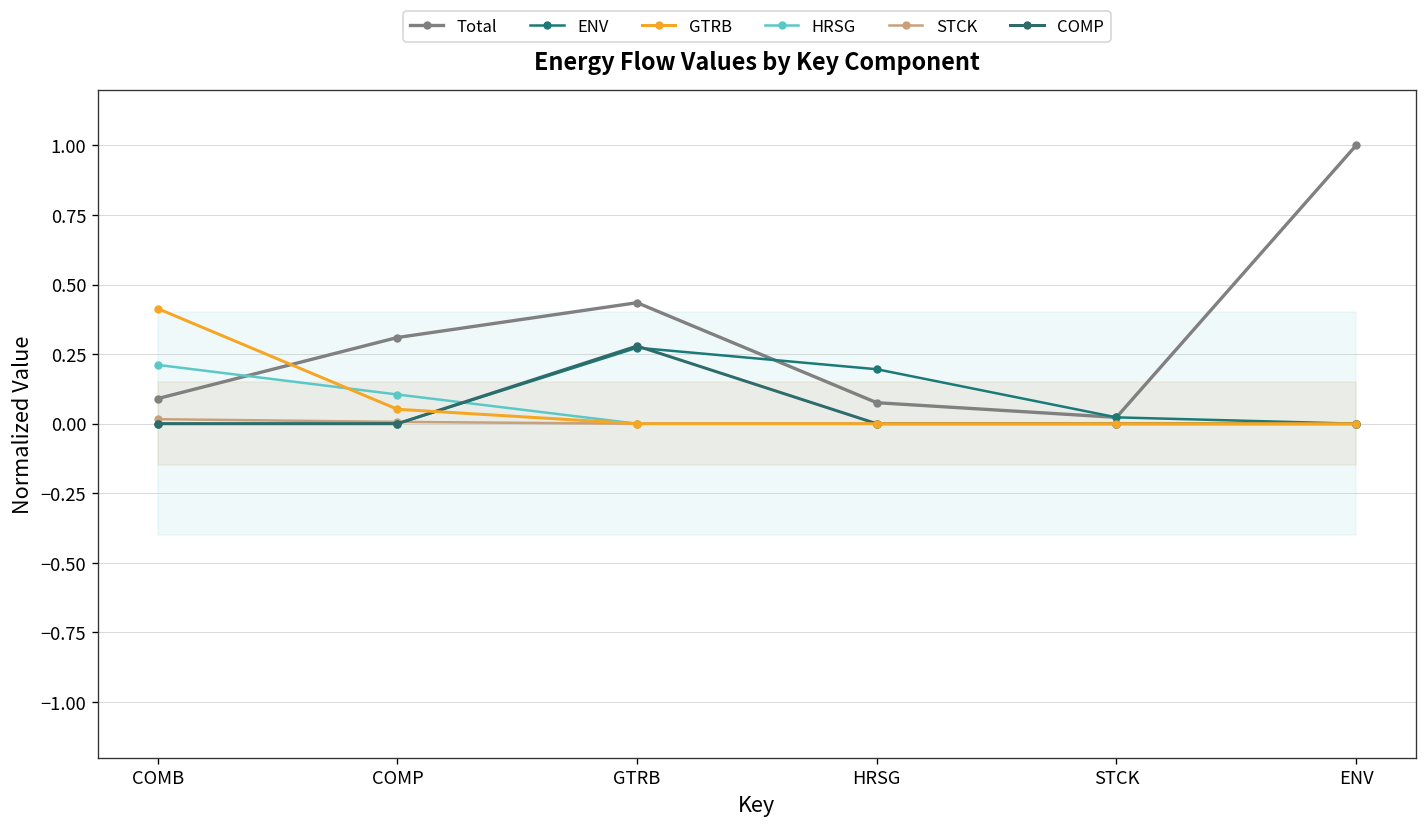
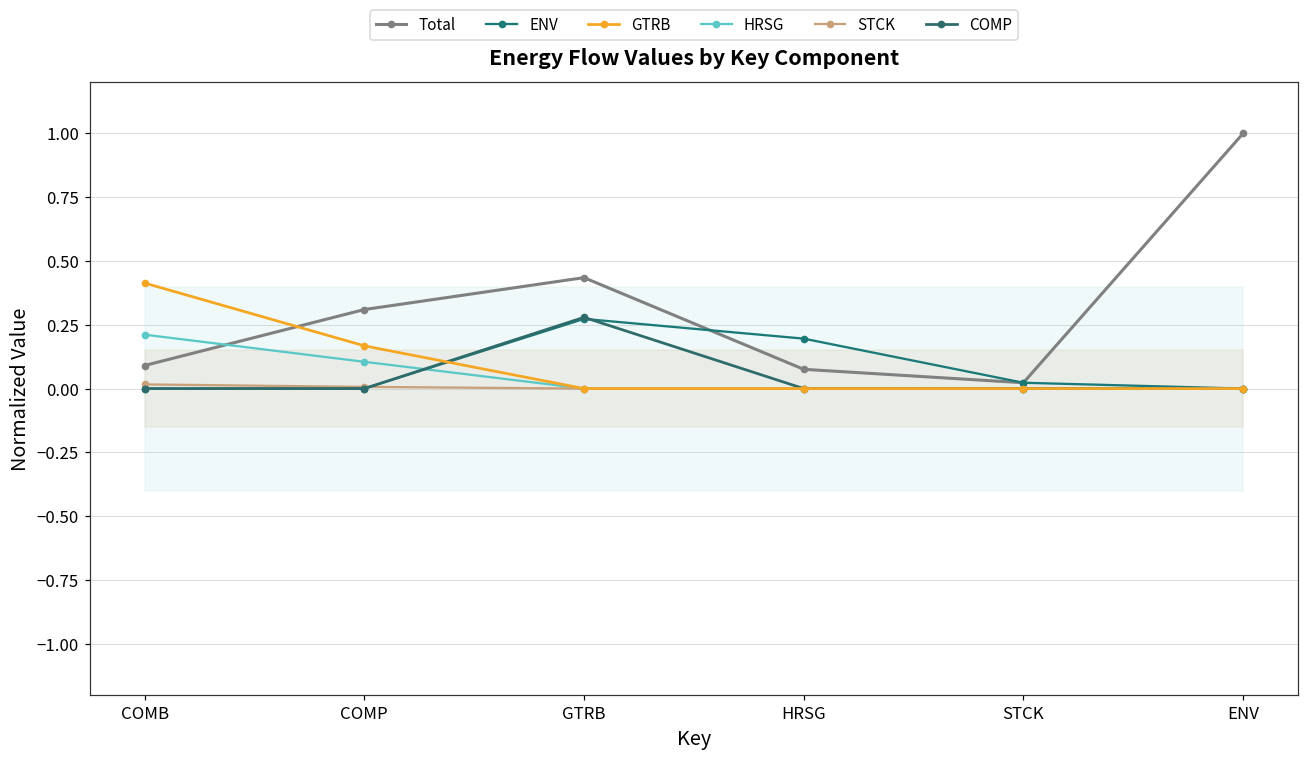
  {
    "Total": {
      "COMB": 0.09,
      "COMP": 0.31,
      "GTRB": 0.43,
      "HRSG": 0.08,
      "ENV": 1.00
    },
    "GTRB": {
      "COMB": 0.41,
-     "COMP": 0.05
+     "COMP": 0.17
    },
    "HRSG": {
      "COMB": 0.21,
      "COMP": 0.10
    }
  }
